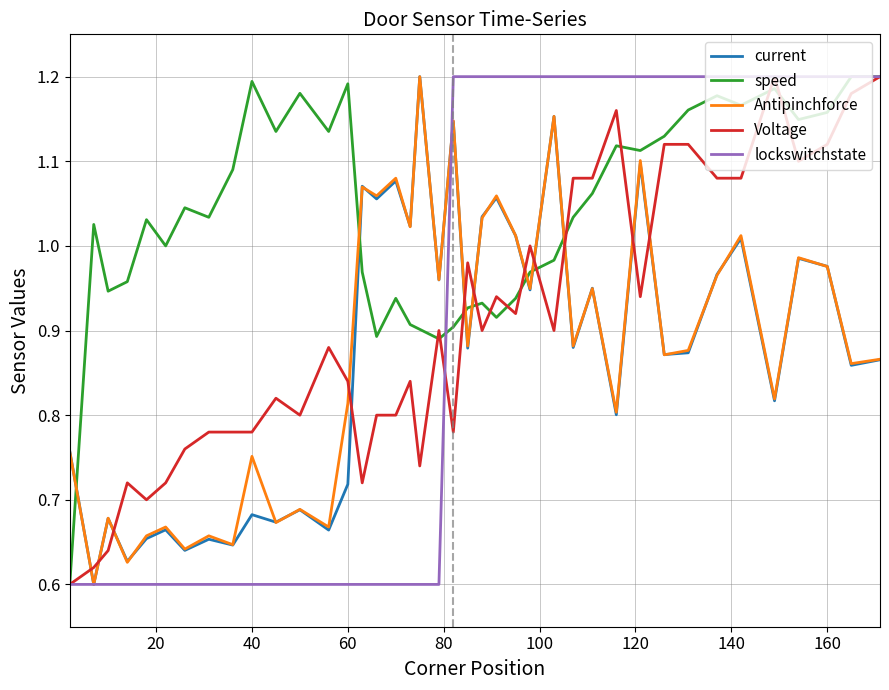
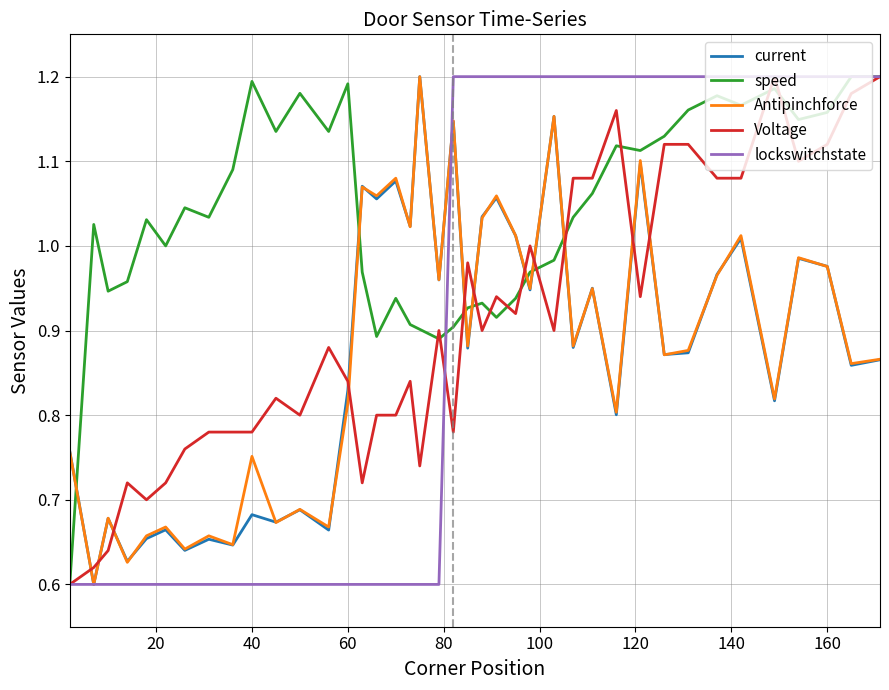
  {
    "current": {
      "40": 0.68,
-     "60": 0.72
+     "60": 0.83
    },
    "speed": {
      "40": 1.19,
      "60": 1.19
    },
    "Antipinchforce": {
      "40": 0.75,
      "60": 0.81
    },
    "Voltage": {
      "40": 0.78,
      "60": 0.84
    },
    "lockswitchstate": {
      "40": 0.60,
      "60": 0.60
    }
  }
